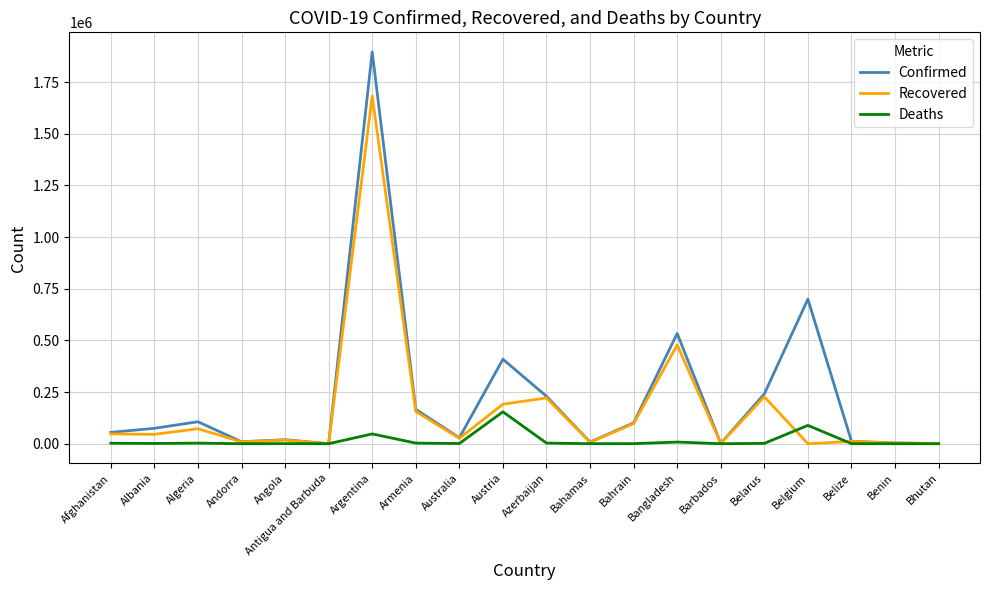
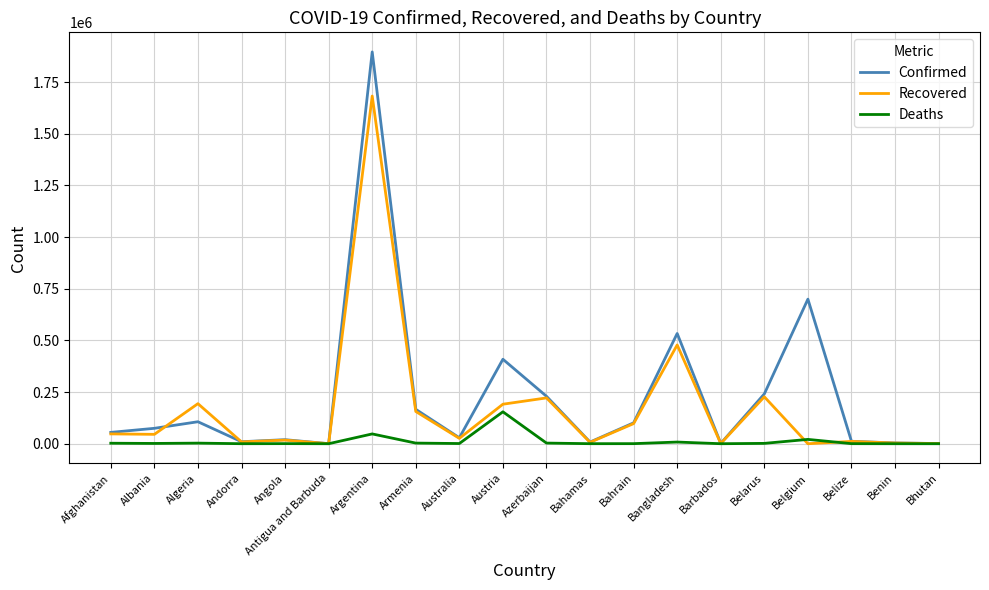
  {
    "Confirmed": {
      "Albania": 70000,
      "Algeria": 110000,
      "Argentina": 1900000,
      "Austria": 410000,
      "Bangladesh": 530000,
      "Belarus": 240000,
      "Belgium": 700000
    },
    "Recovered": {
      "Albania": 50000,
-     "Algeria": 70000,
+     "Algeria": 190000,
      "Argentina": 1680000,
      "Austria": 190000,
      "Bangladesh": 480000,
      "Belarus": 230000,
      "Belgium": 0
    },
    "Deaths": {
      "Afghanistan": 0,
      "Albania": 0,
      "Algeria": 0,
      "Angola": 0,
      "Argentina": 50000,
      "Armenia": 0,
      "Australia": 0,
      "Austria": 150000,
      "Azerbaijan": 0,
      "Bahrain": 0,
      "Bangladesh": 10000,
      "Belarus": 0,
-     "Belgium": 90000
+     "Belgium": 20000
    }
  }
